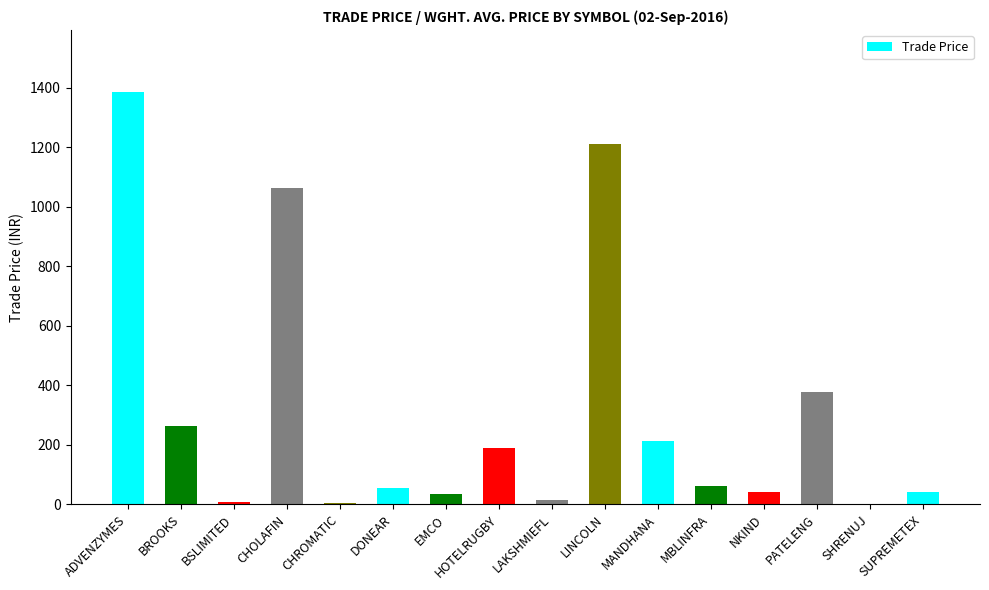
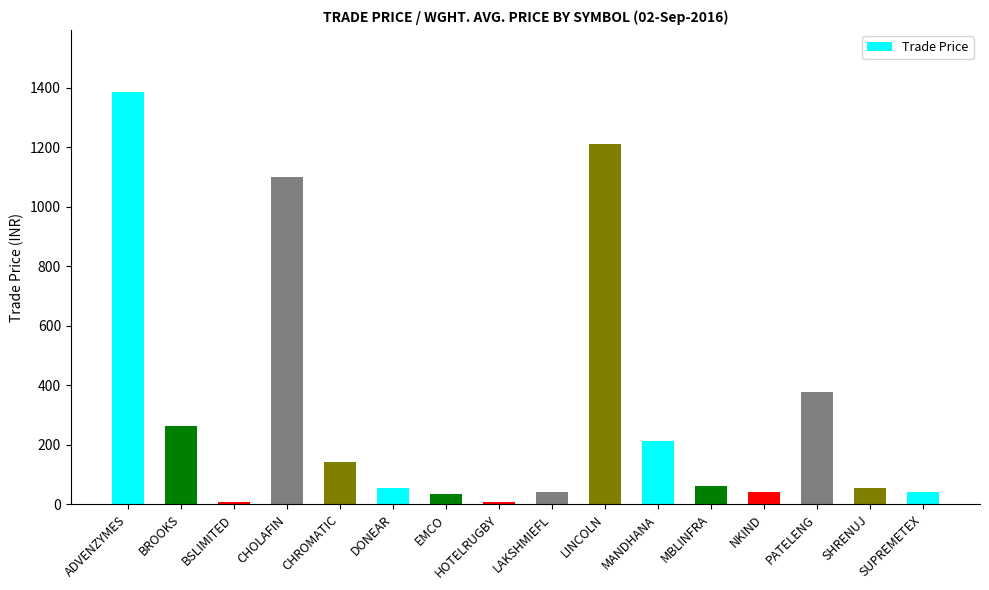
  {
    "ADVENZYMES": 1390,
    "BROOKS": 260,
-   "CHOLAFIN": 1060,
-   "CHROMATIC": 0,
+   "CHOLAFIN": 1100,
+   "CHROMATIC": 140,
    "DONEAR": 50,
    "EMCO": 30,
-   "HOTELRUGBY": 190,
-   "LAKSHMIEFL": 10,
+   "HOTELRUGBY": 10,
+   "LAKSHMIEFL": 40,
    "LINCOLN": 1210,
    "MANDHANA": 210,
    "MBLINFRA": 60,
    "NKIND": 40,
    "PATELENG": 380,
-   "SHRENUJ": 0,
+   "SHRENUJ": 60,
    "SUPREMETEX": 40
  }
